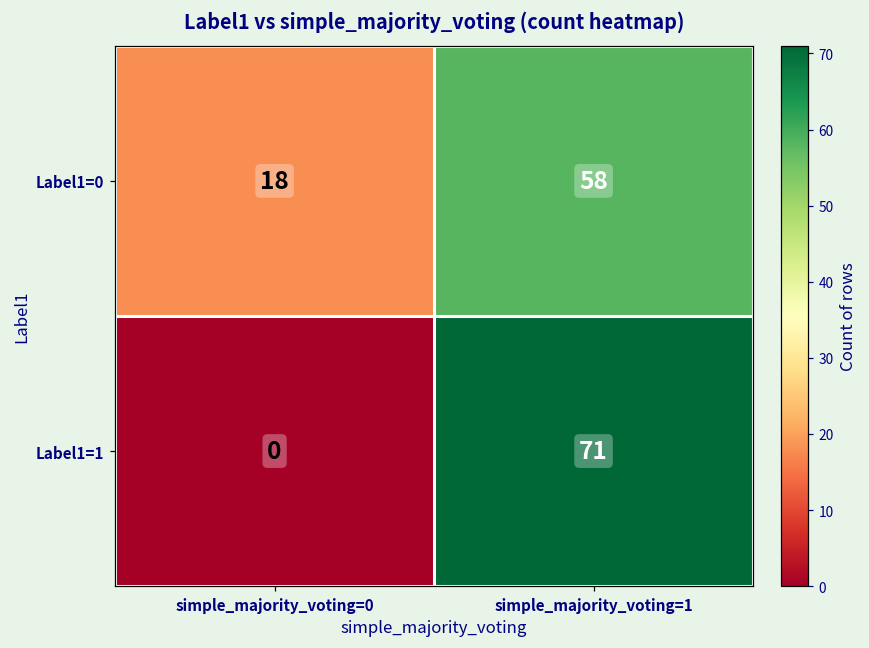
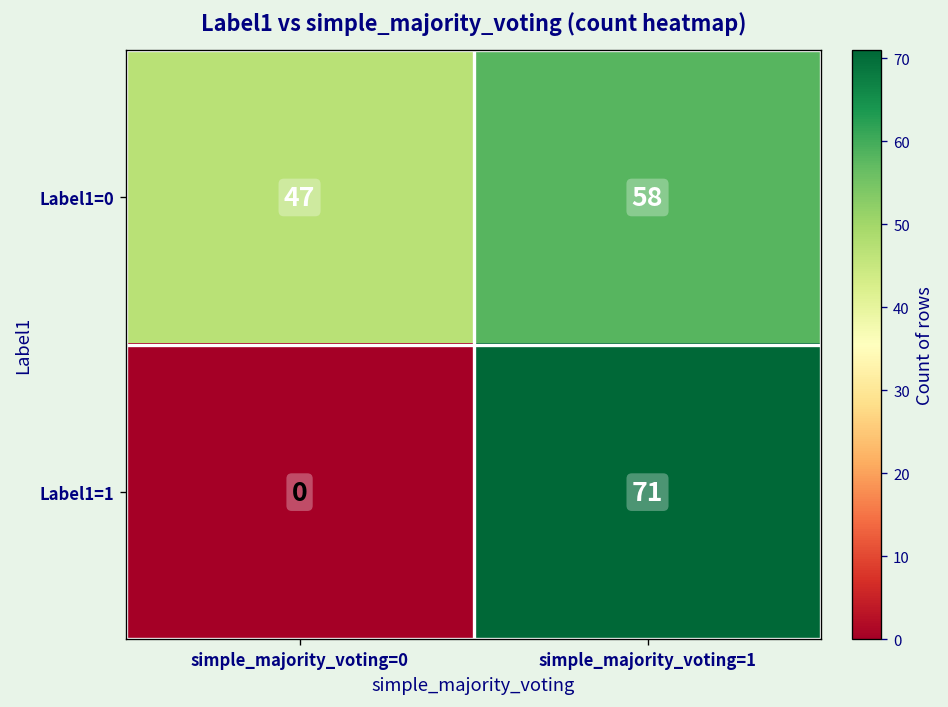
  {
    "Label1=0": {
-     "simple_majority_voting=0": 18
+     "simple_majority_voting=0": 47
    }
  }
